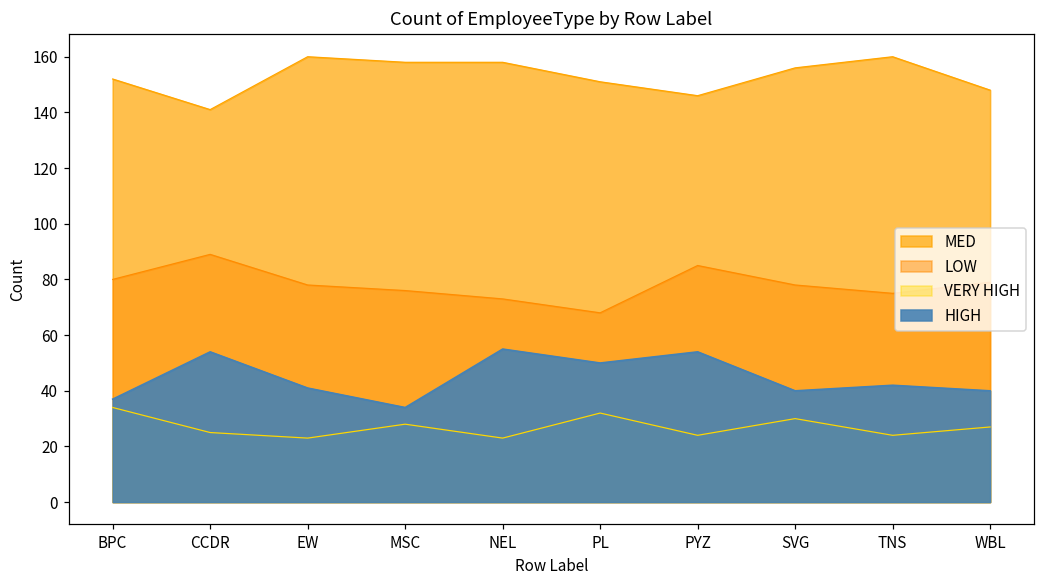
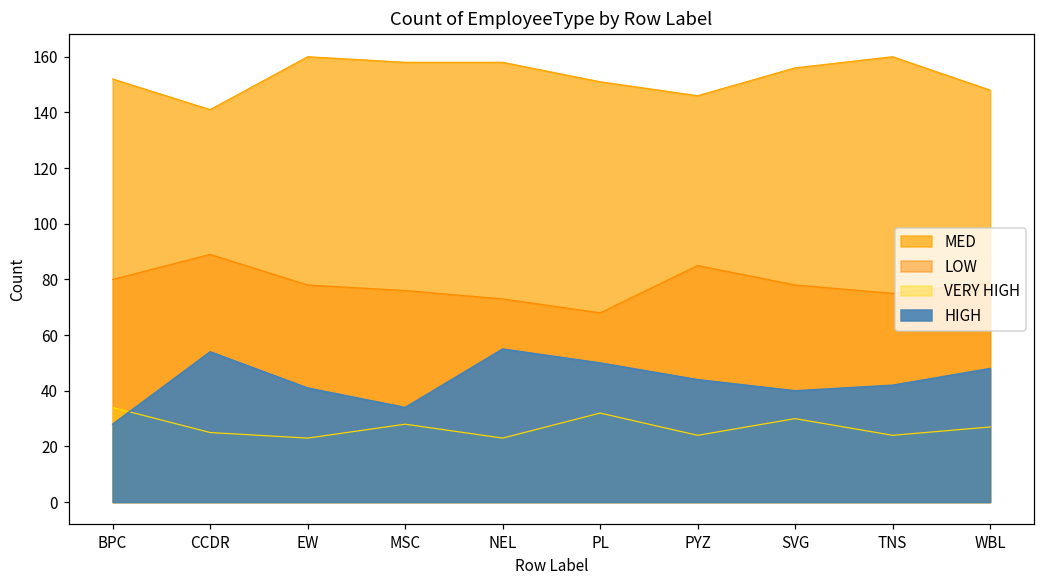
  {
    "HIGH": {
-     "BPC": 37,
+     "BPC": 28,
      "CCDR": 54,
      "EW": 41,
      "MSC": 34,
      "NEL": 55,
      "PL": 50,
-     "PYZ": 54,
+     "PYZ": 44,
      "SVG": 40,
      "TNS": 42,
-     "WBL": 40
+     "WBL": 48
    }
  }
